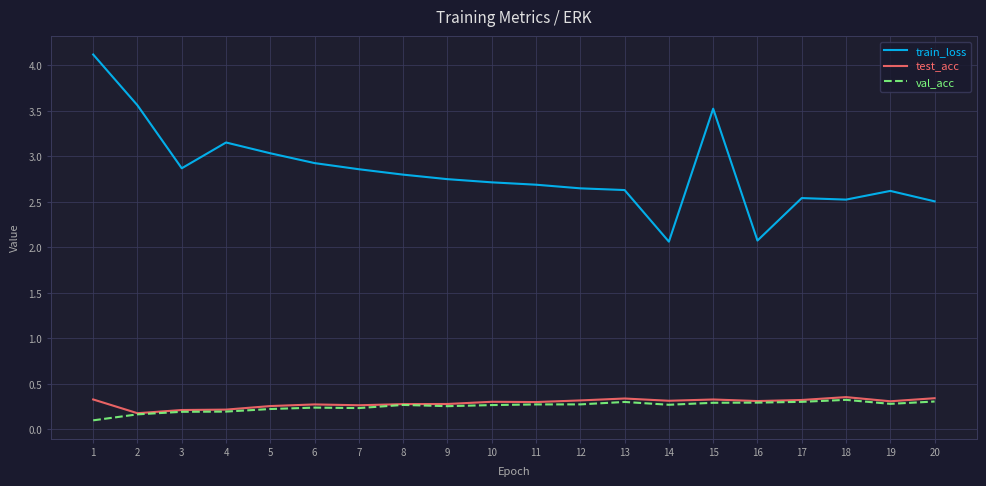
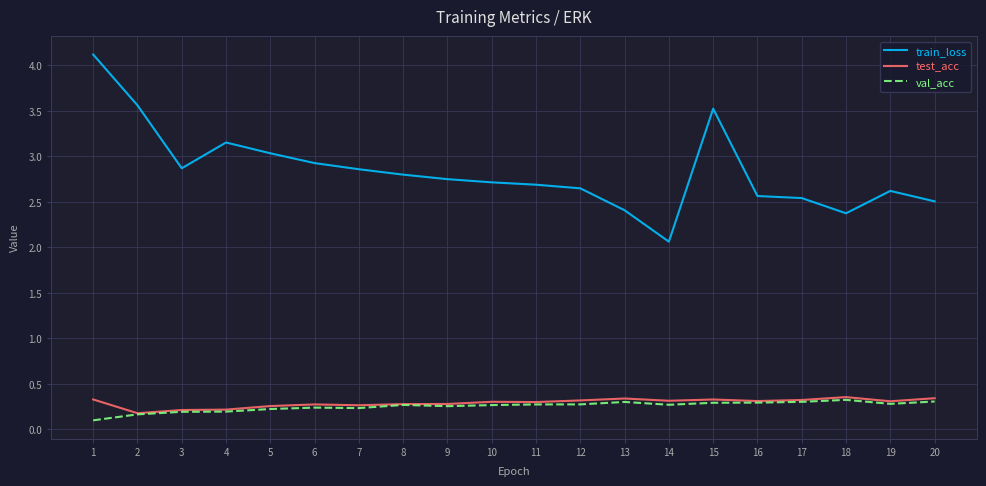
  {
    "train_loss": {
      "1": 4.1,
      "2": 3.6,
      "3": 2.9,
      "4": 3.2,
      "5": 3.0,
      "6": 2.9,
      "7": 2.9,
      "8": 2.8,
      "9": 2.8,
      "10": 2.7,
      "11": 2.7,
      "12": 2.6,
-     "13": 2.6,
+     "13": 2.4,
      "14": 2.1,
      "15": 3.5,
-     "16": 2.1,
+     "16": 2.6,
      "17": 2.5,
-     "18": 2.5,
+     "18": 2.4,
      "19": 2.6,
      "20": 2.5
    },
    "test_acc": {
      "1": 0.3,
      "5": 0.3,
      "6": 0.3,
      "7": 0.3,
      "10": 0.3,
      "12": 0.3,
      "13": 0.3,
      "14": 0.3,
      "15": 0.3,
      "18": 0.4,
      "19": 0.3,
      "20": 0.3
    },
    "val_acc": {
      "1": 0.1,
      "5": 0.2,
      "6": 0.2,
      "7": 0.2,
      "10": 0.3,
      "12": 0.3,
      "13": 0.3,
      "14": 0.3,
      "15": 0.3,
      "18": 0.3,
      "19": 0.3,
      "20": 0.3
    }
  }
